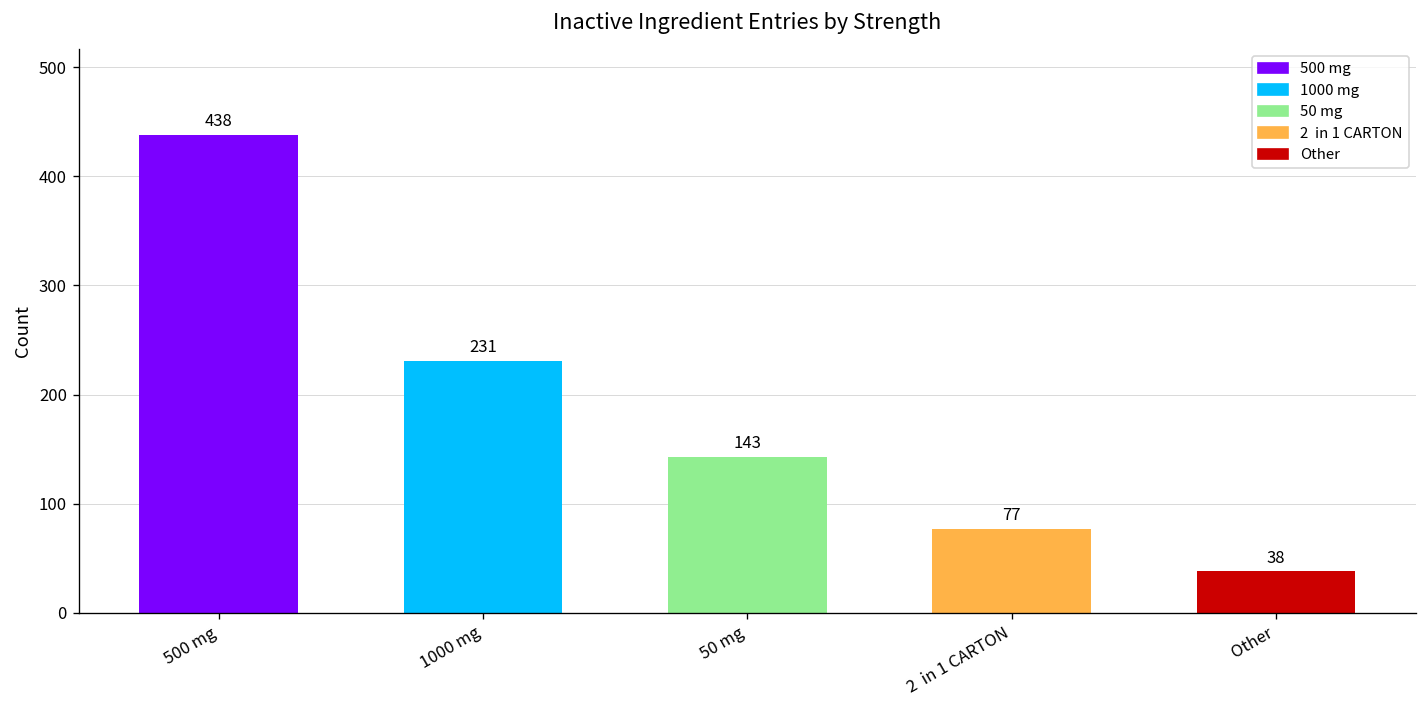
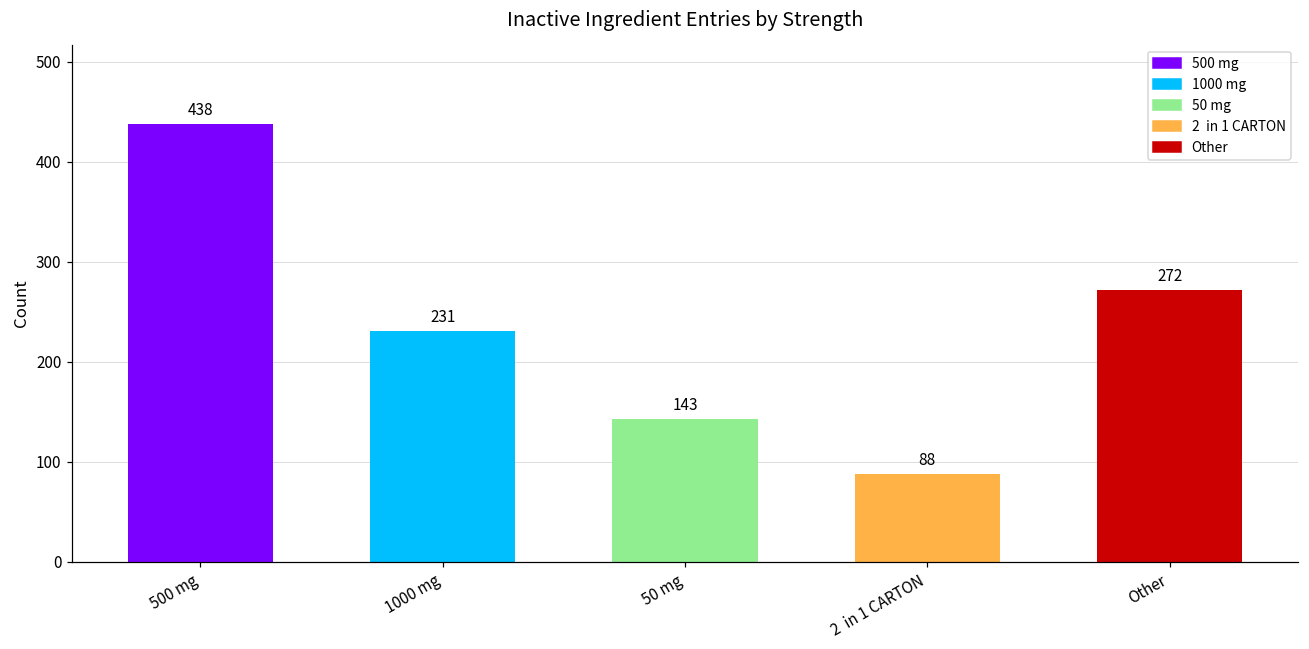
  {
    "500 mg": 438,
    "1000 mg": 231,
    "50 mg": 143,
-   "2 in 1 CARTON": 77,
-   "Other": 38
+   "2 in 1 CARTON": 88,
+   "Other": 272
  }
